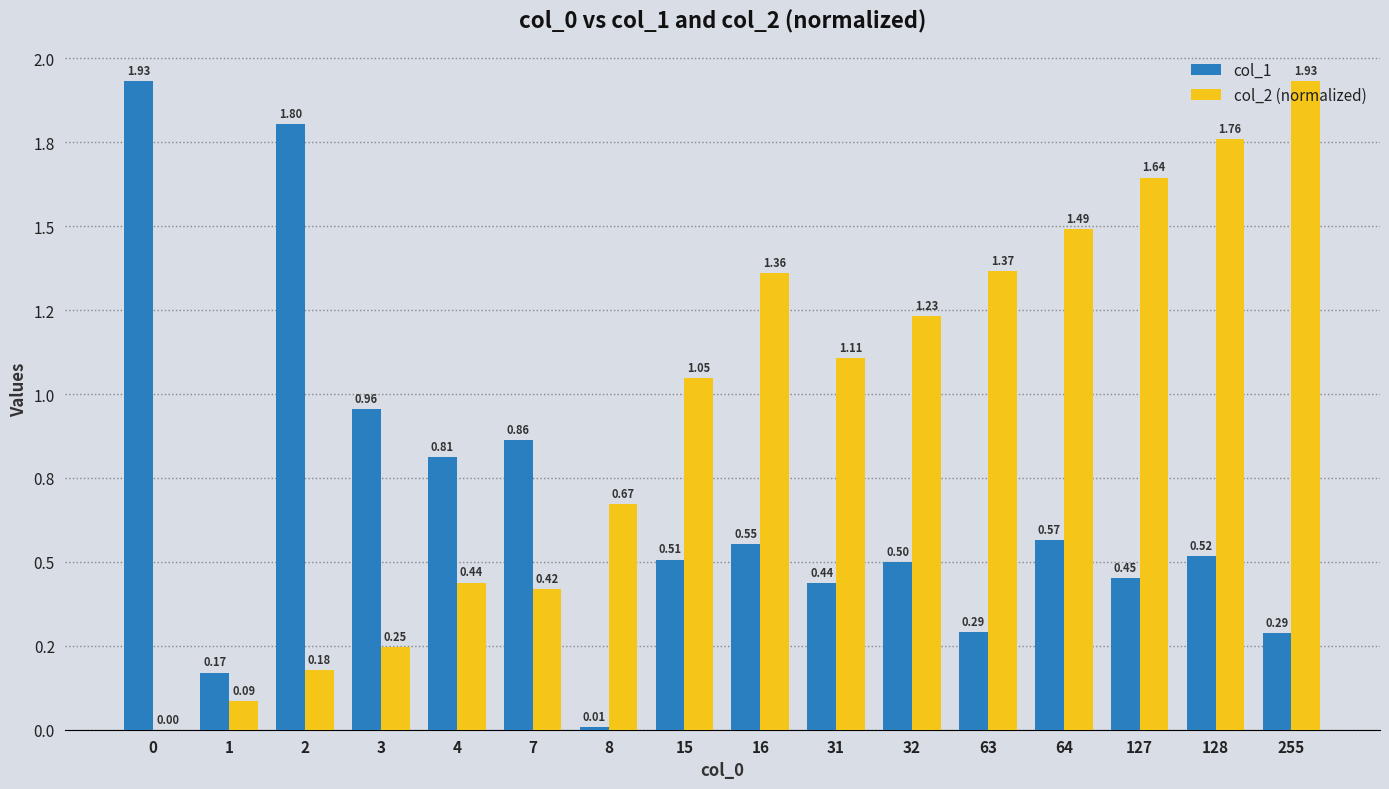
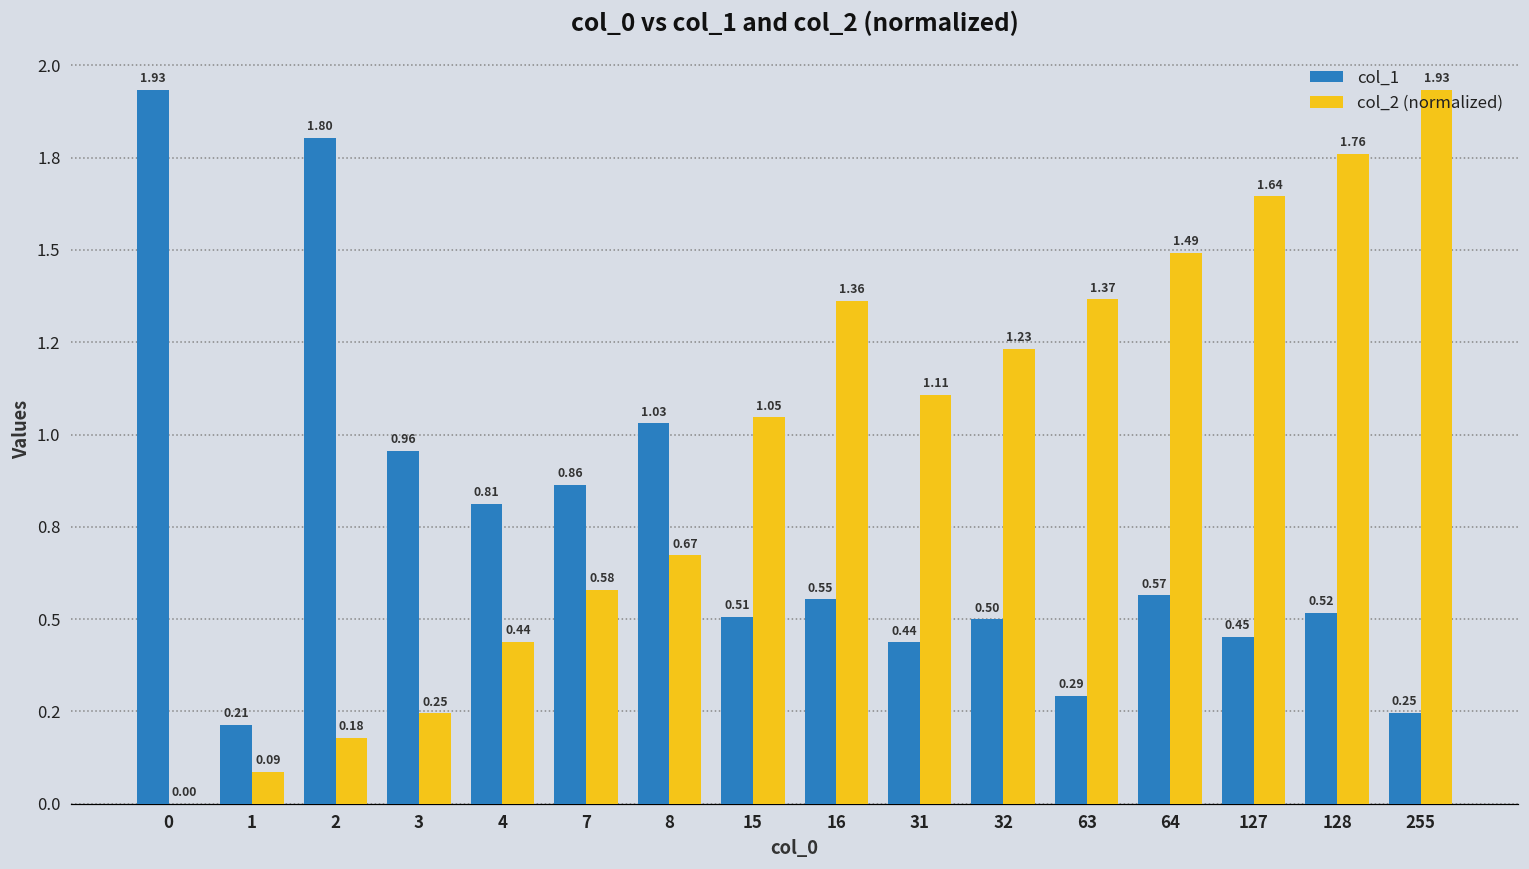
  {
    "col_1": {
      "0": 1.93,
-     "1": 0.17,
+     "1": 0.21,
      "2": 1.80,
      "3": 0.96,
      "4": 0.81,
      "7": 0.86,
-     "8": 0.01,
+     "8": 1.03,
      "15": 0.51,
      "16": 0.55,
      "31": 0.44,
      "32": 0.50,
      "63": 0.29,
      "64": 0.57,
      "127": 0.45,
      "128": 0.52,
-     "255": 0.29
+     "255": 0.25
    },
    "col_2 (normalized)": {
      "0": 0.00,
      "1": 0.09,
      "2": 0.18,
      "3": 0.25,
      "4": 0.44,
-     "7": 0.42,
+     "7": 0.58,
      "8": 0.67,
      "15": 1.05,
      "16": 1.36,
      "31": 1.11,
      "32": 1.23,
      "63": 1.37,
      "64": 1.49,
      "127": 1.64,
      "128": 1.76,
      "255": 1.93
    }
  }
